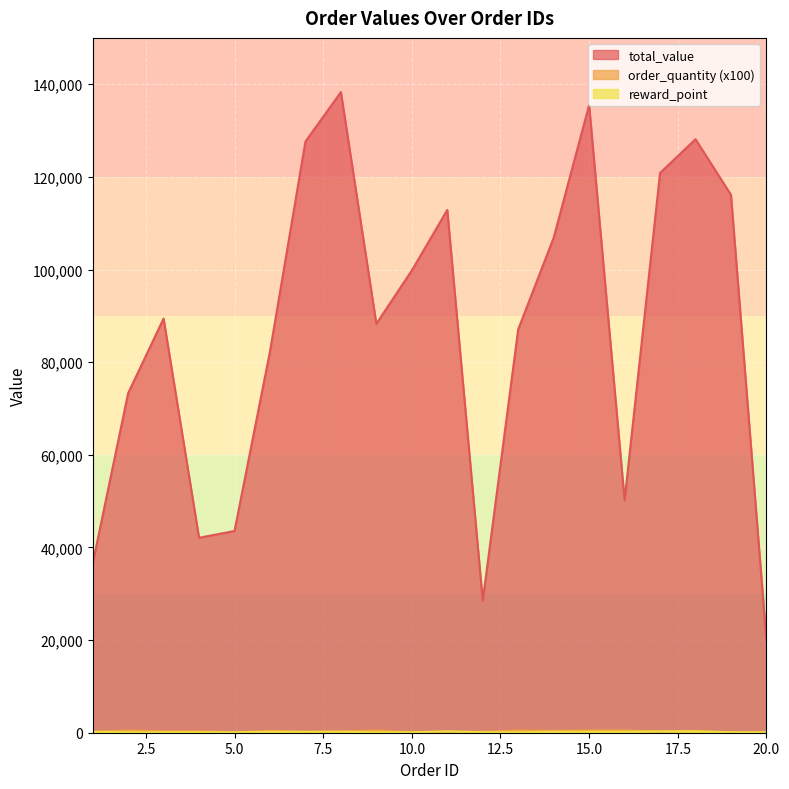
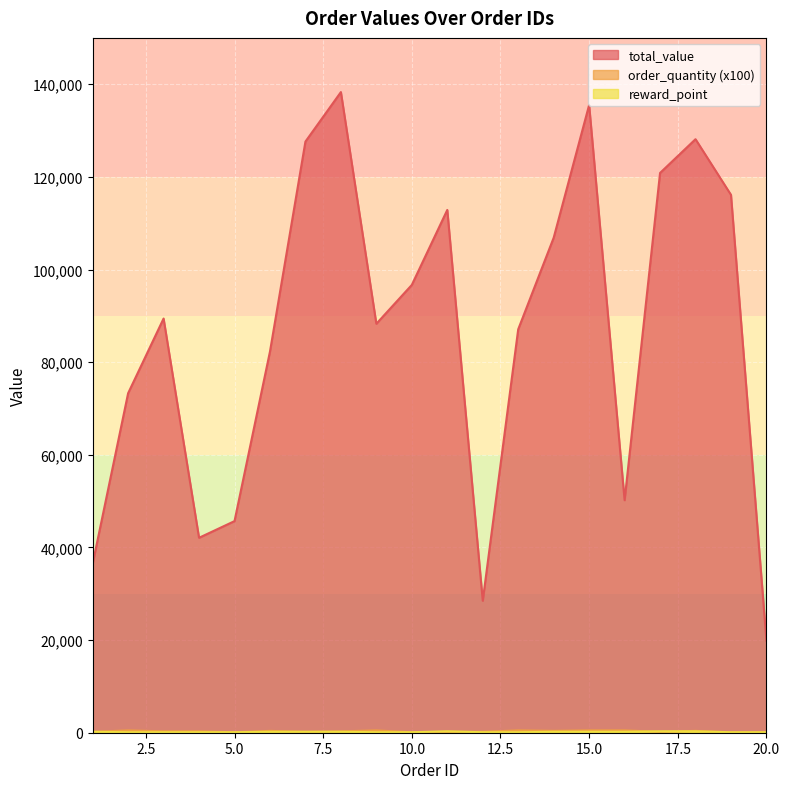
  {
    "total_value": {
-     "5.0": "44,000",
-     "10.0": "100,000",
+     "5.0": "46,000",
+     "10.0": "97,000",
      "20.0": "20,000"
    }
  }
